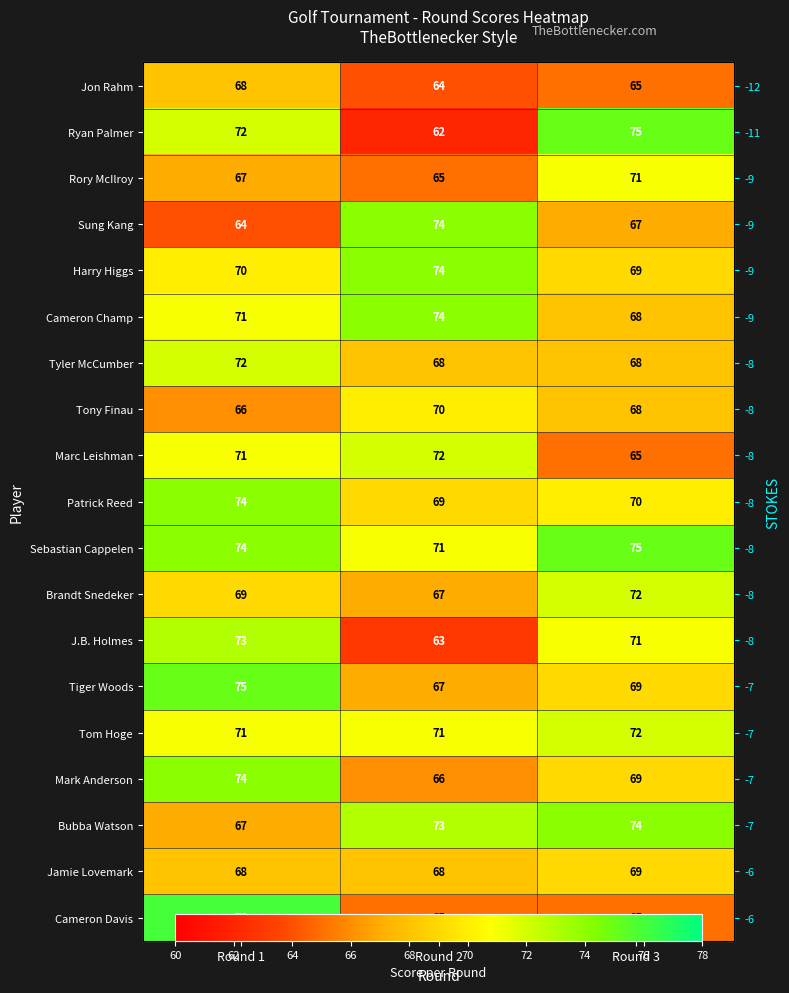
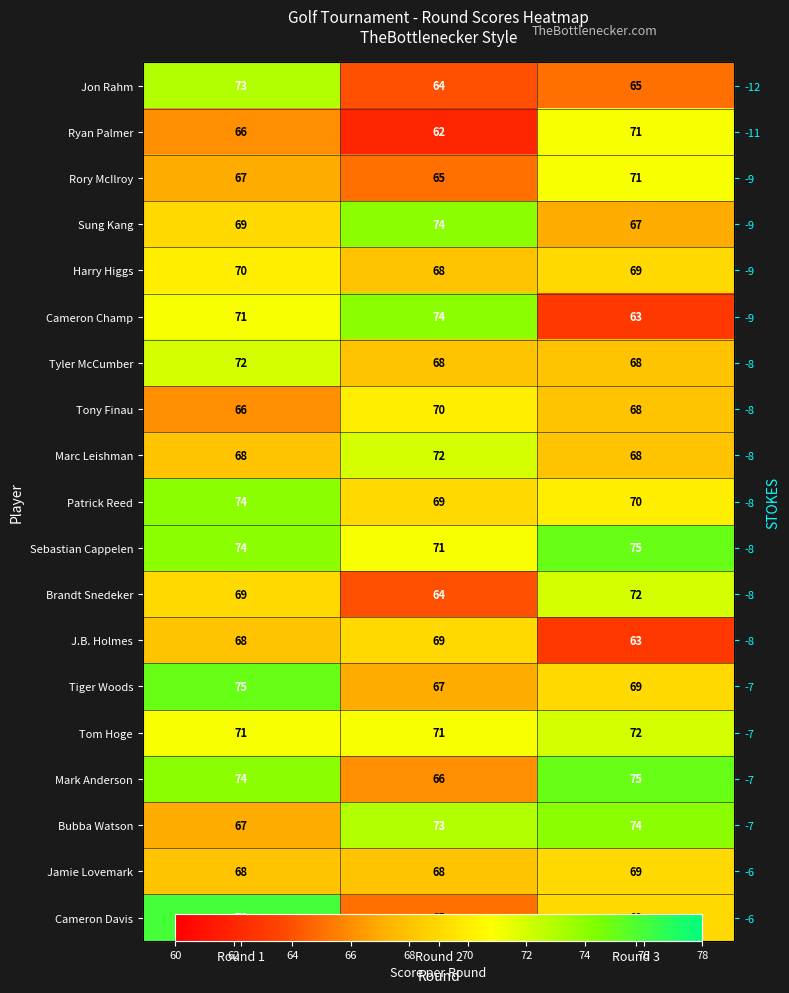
  {
    "Jon Rahm": {
-     "Round 1": 68,
+     "Round 1": 73,
      "Round 2": 64,
      "Round 3": 65
    },
    "Ryan Palmer": {
-     "Round 1": 72,
+     "Round 1": 66,
      "Round 2": 62,
-     "Round 3": 75
+     "Round 3": 71
    },
    "Rory McIlroy": {
      "Round 1": 67,
      "Round 2": 65,
      "Round 3": 71
    },
    "Sung Kang": {
-     "Round 1": 64,
+     "Round 1": 69,
      "Round 2": 74,
      "Round 3": 67
    },
    "Harry Higgs": {
      "Round 1": 70,
-     "Round 2": 74,
+     "Round 2": 68,
      "Round 3": 69
    },
    "Cameron Champ": {
      "Round 1": 71,
      "Round 2": 74,
-     "Round 3": 68
+     "Round 3": 63
    },
    "Tyler McCumber": {
      "Round 1": 72,
      "Round 2": 68,
      "Round 3": 68
    },
    "Tony Finau": {
      "Round 1": 66,
      "Round 2": 70,
      "Round 3": 68
    },
    "Marc Leishman": {
-     "Round 1": 71,
+     "Round 1": 68,
      "Round 2": 72,
-     "Round 3": 65
+     "Round 3": 68
    },
    "Patrick Reed": {
      "Round 1": 74,
      "Round 2": 69,
      "Round 3": 70
    },
    "Sebastian Cappelen": {
      "Round 1": 74,
      "Round 2": 71,
      "Round 3": 75
    },
    "Brandt Snedeker": {
      "Round 1": 69,
-     "Round 2": 67,
+     "Round 2": 64,
      "Round 3": 72
    },
    "J.B. Holmes": {
-     "Round 1": 73,
-     "Round 2": 63,
-     "Round 3": 71
+     "Round 1": 68,
+     "Round 2": 69,
+     "Round 3": 63
    },
    "Tiger Woods": {
      "Round 1": 75,
      "Round 2": 67,
      "Round 3": 69
    },
    "Tom Hoge": {
      "Round 1": 71,
      "Round 2": 71,
      "Round 3": 72
    },
    "Mark Anderson": {
      "Round 1": 74,
      "Round 2": 66,
-     "Round 3": 69
+     "Round 3": 75
    },
    "Bubba Watson": {
      "Round 1": 67,
      "Round 2": 73,
      "Round 3": 74
    },
    "Jamie Lovemark": {
      "Round 1": 68,
      "Round 2": 68,
      "Round 3": 69
    },
    "Cameron Davis": {
      "Round 1": 76,
      "Round 2": 65,
-     "Round 3": 65
+     "Round 3": 69
    }
  }
